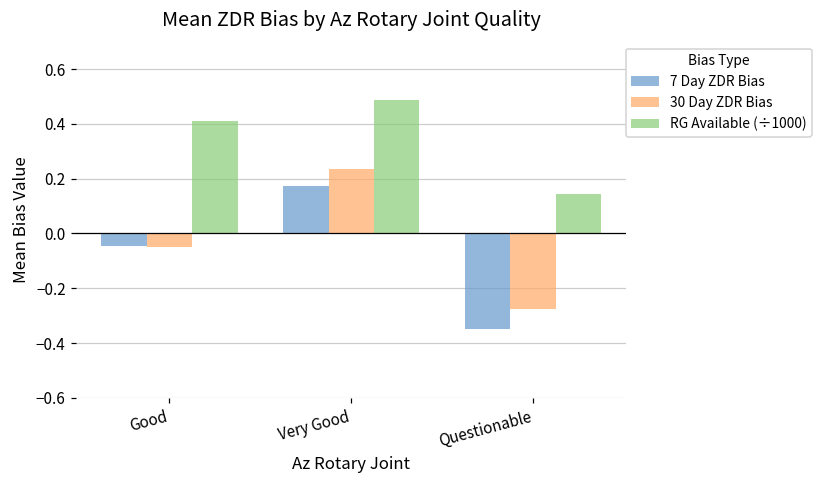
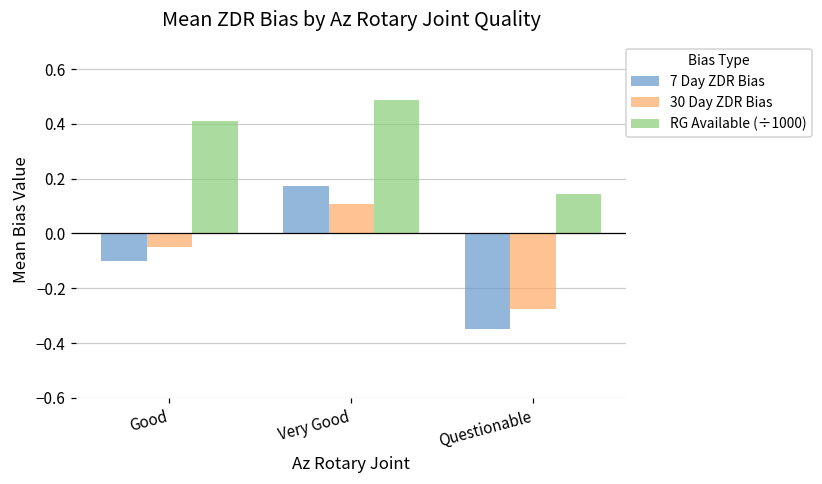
  {
    "7 Day ZDR Bias": {
-     "Good": -0.05,
+     "Good": -0.10,
      "Very Good": 0.17,
      "Questionable": -0.35
    },
    "30 Day ZDR Bias": {
      "Good": -0.05,
-     "Very Good": 0.23,
+     "Very Good": 0.11,
      "Questionable": -0.28
    },
    "RG Available (÷1000)": {
      "Good": 0.41,
      "Very Good": 0.49,
      "Questionable": 0.14
    }
  }
